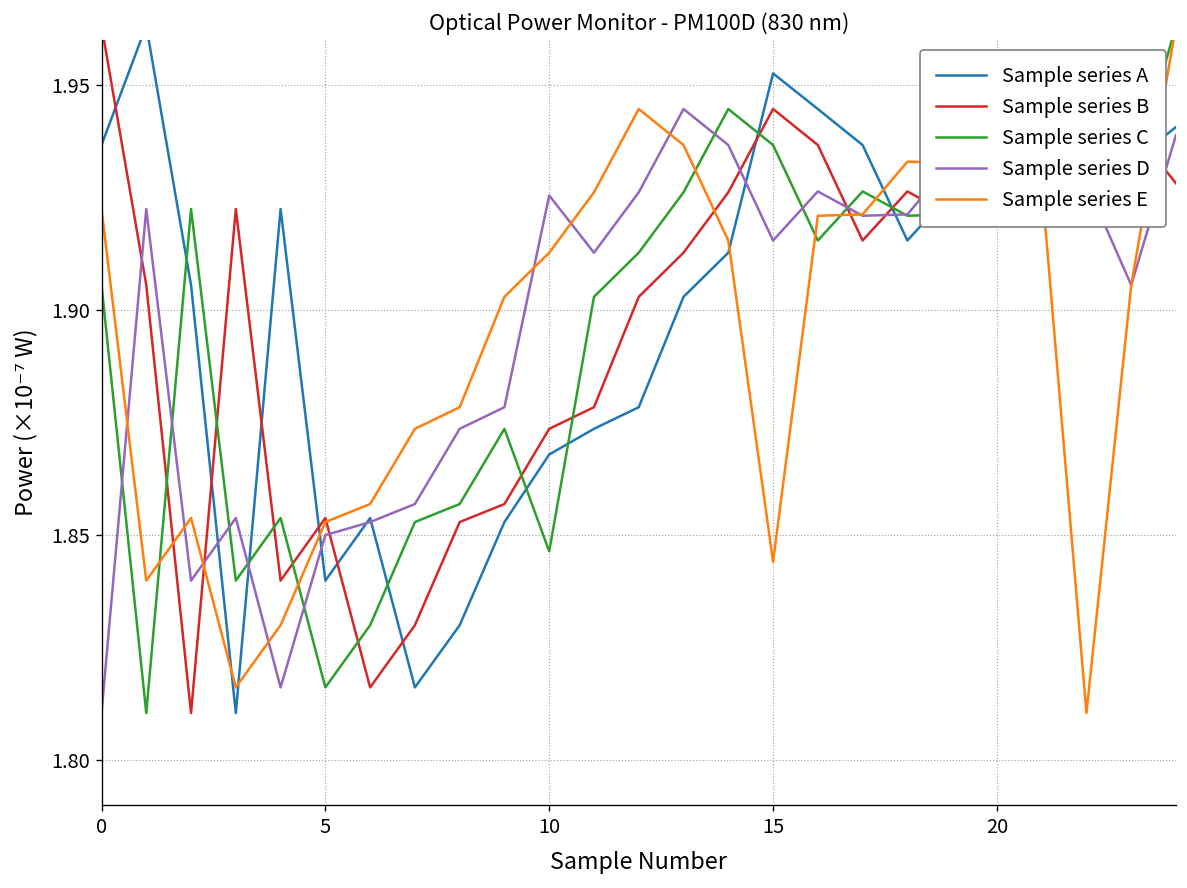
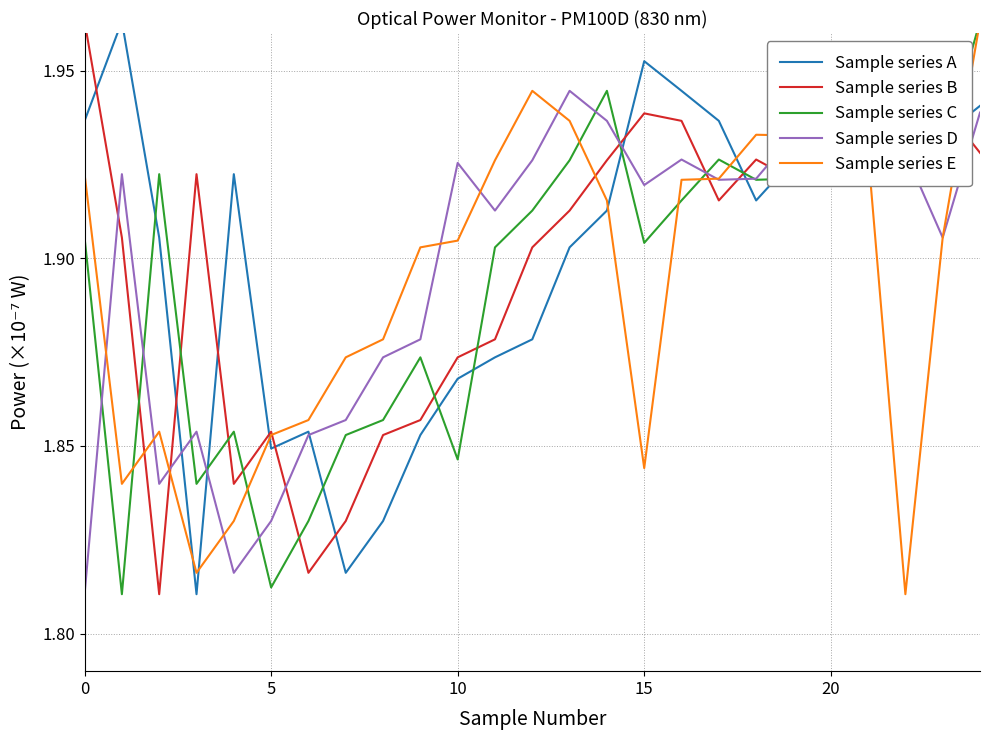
  {
    "Sample series A": {
      "0": 1.937,
-     "5": 1.840,
+     "5": 1.849,
      "10": 1.868,
      "15": 1.953
    },
    "Sample series B": {
      "5": 1.854,
      "10": 1.874,
-     "15": 1.945
+     "15": 1.939
    },
    "Sample series C": {
      "0": 1.906,
-     "5": 1.816,
+     "5": 1.812,
      "10": 1.846,
-     "15": 1.937
+     "15": 1.904
    },
    "Sample series D": {
      "0": 1.811,
-     "5": 1.85,
+     "5": 1.83,
      "10": 1.925,
-     "15": 1.915
+     "15": 1.920
    },
    "Sample series E": {
      "0": 1.922,
      "5": 1.853,
-     "10": 1.913,
+     "10": 1.905,
      "15": 1.844
    }
  }
